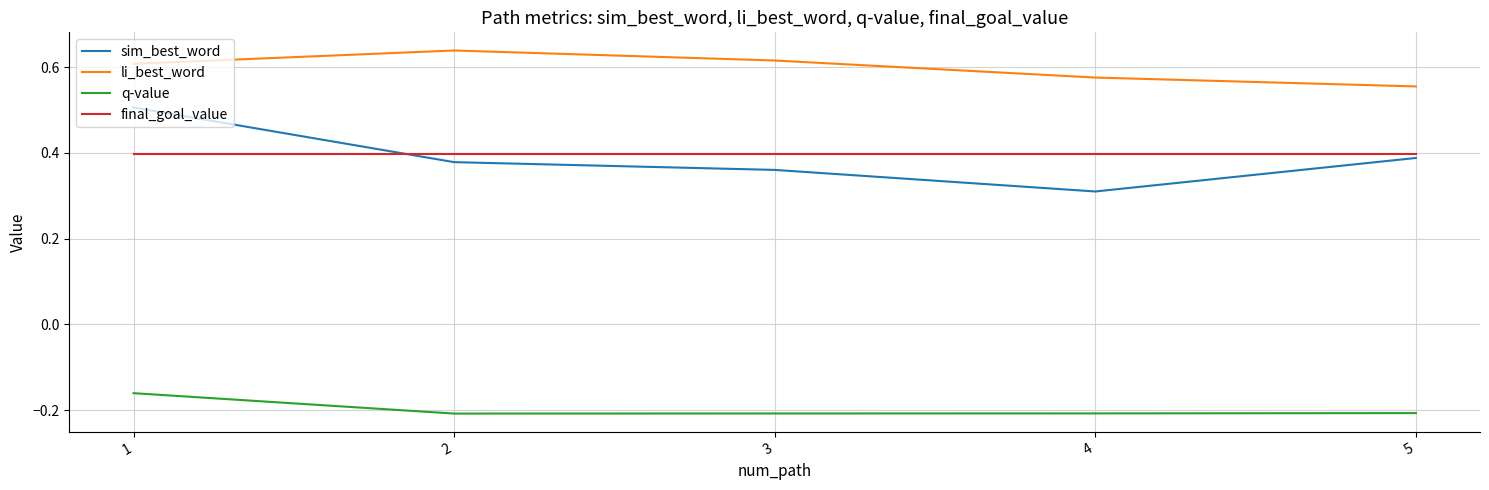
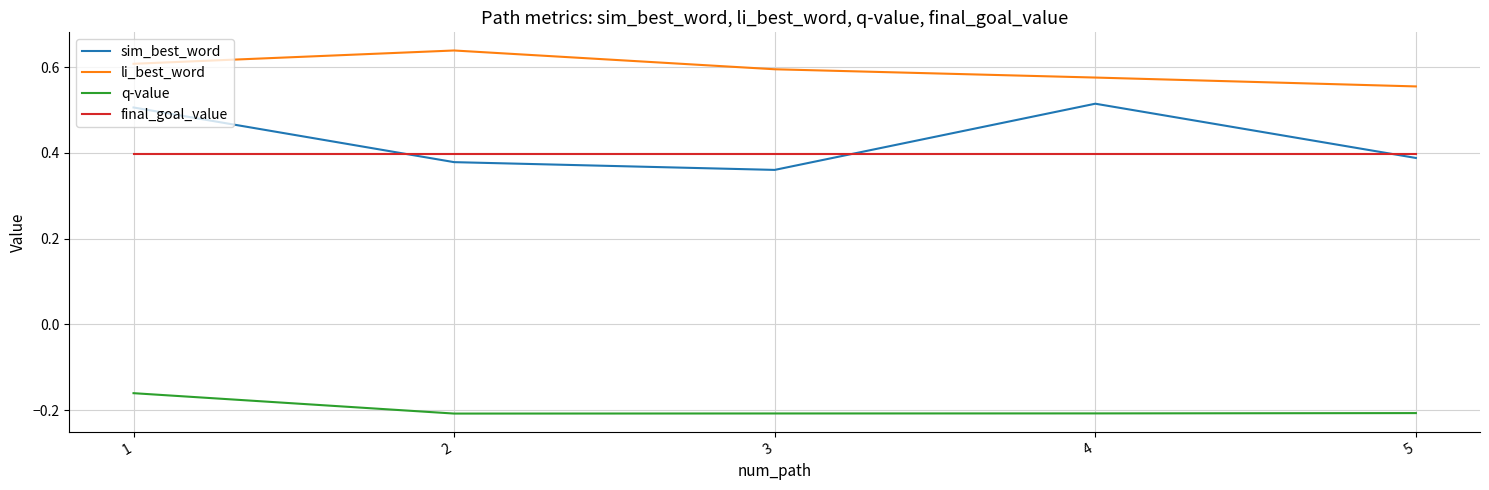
  {
    "sim_best_word": {
      "2": 0.38,
      "3": 0.36,
-     "4": 0.31,
+     "4": 0.51,
      "5": 0.39
    },
    "li_best_word": {
      "2": 0.64,
-     "3": 0.62,
+     "3": 0.59,
      "4": 0.58,
      "5": 0.55
    },
    "q-value": {
      "1": -0.16,
      "2": -0.21,
      "3": -0.21,
      "4": -0.21,
      "5": -0.21
    },
    "final_goal_value": {
      "1": 0.40,
      "2": 0.40,
      "3": 0.40,
      "4": 0.40,
      "5": 0.40
    }
  }
